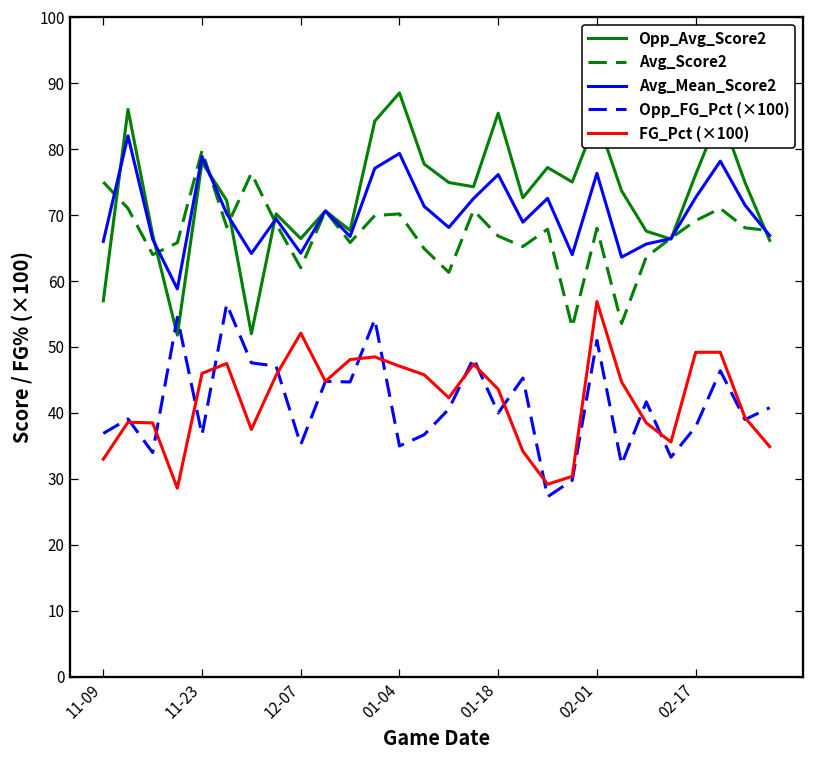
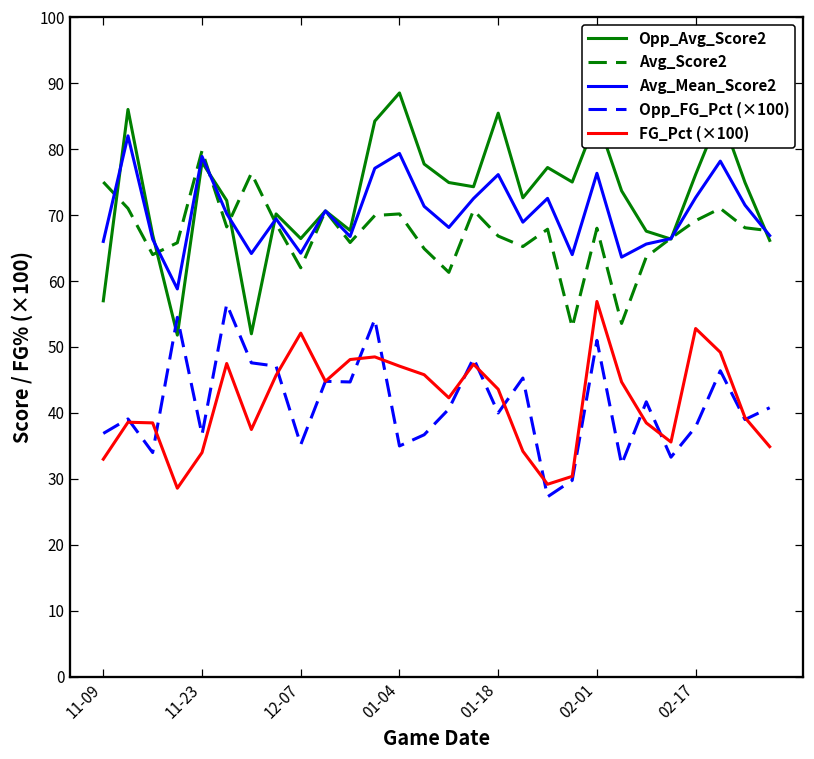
  {
    "FG_Pct (×100)": {
      "11-09": 33,
-     "11-23": 46,
+     "11-23": 34,
      "12-07": 52,
      "01-04": 47,
      "01-18": 44,
      "02-01": 57,
-     "02-17": 49
+     "02-17": 53
    }
  }
